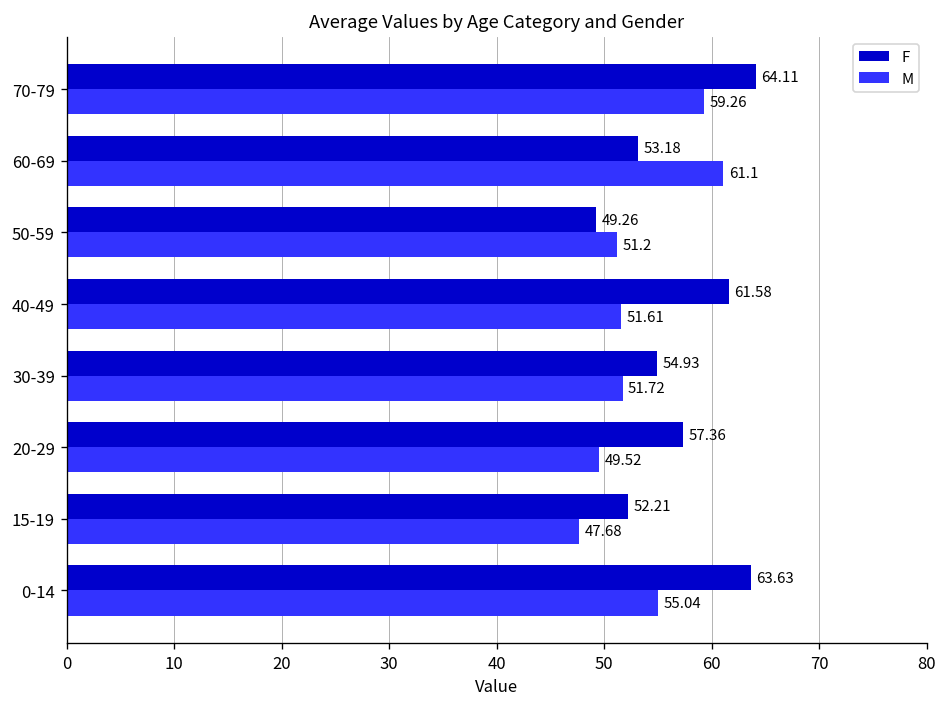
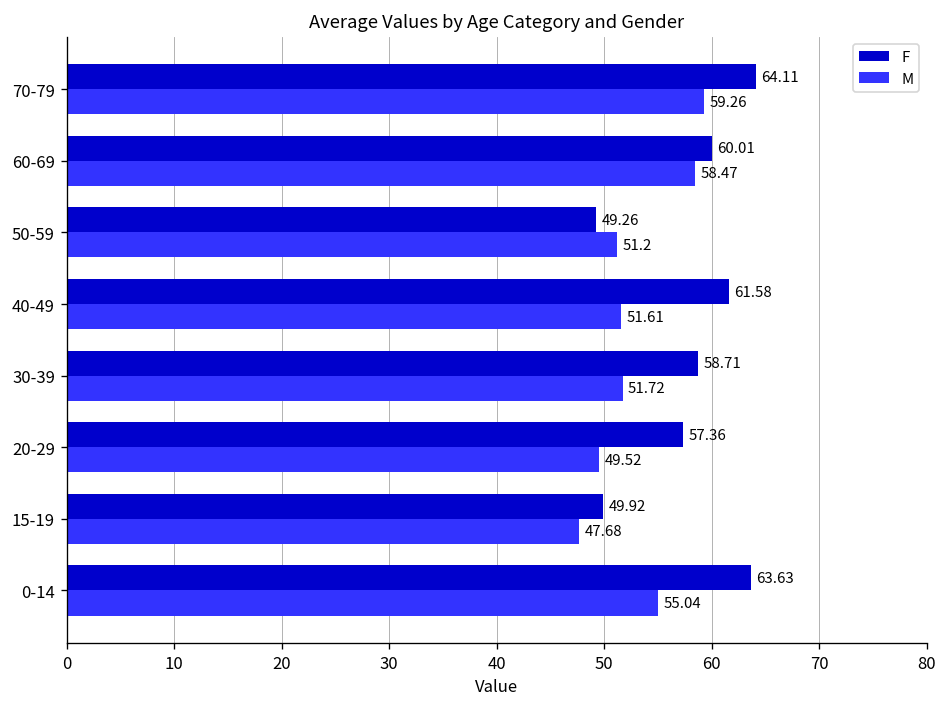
  {
    "F": {
      "70-79": 64.11,
-     "60-69": 53.18,
+     "60-69": 60.01,
      "50-59": 49.26,
      "40-49": 61.58,
-     "30-39": 54.93,
+     "30-39": 58.71,
      "20-29": 57.36,
-     "15-19": 52.21,
+     "15-19": 49.92,
      "0-14": 63.63
    },
    "M": {
      "70-79": 59.26,
-     "60-69": 61.1,
+     "60-69": 58.47,
      "50-59": 51.2,
      "40-49": 51.61,
      "30-39": 51.72,
      "20-29": 49.52,
      "15-19": 47.68,
      "0-14": 55.04
    }
  }
